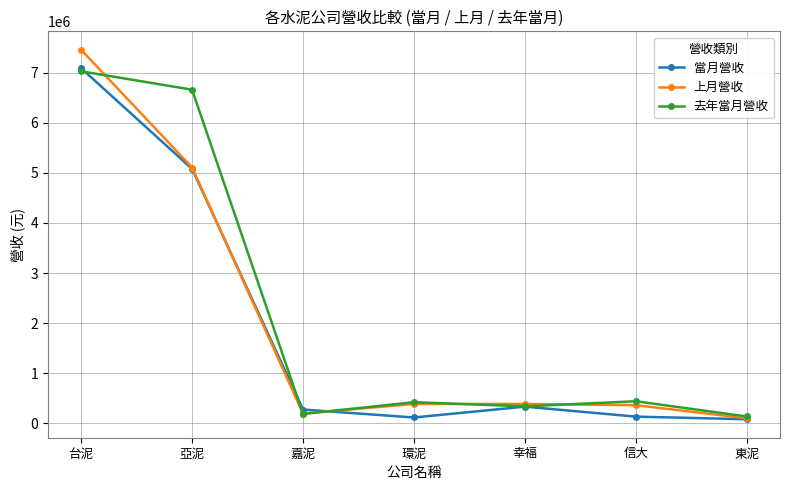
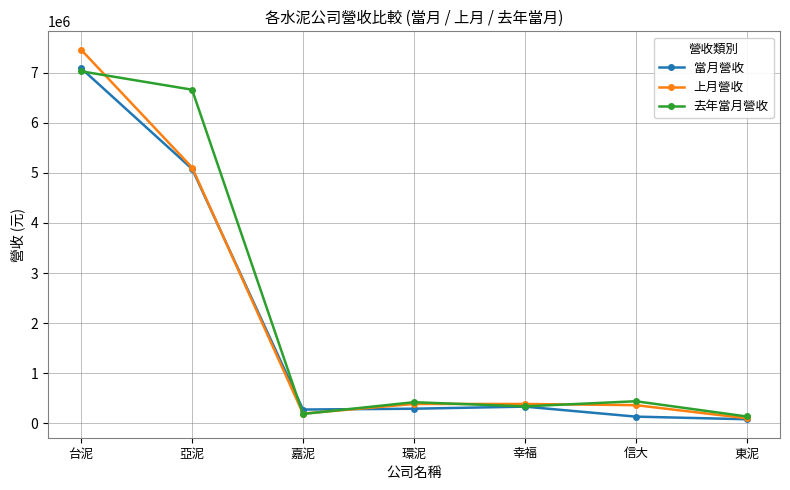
  {
    "當月營收": {
      "台泥": 7100000,
      "嘉泥": 300000,
-     "環泥": 100000,
+     "環泥": 300000,
      "信大": 100000
    },
    "上月營收": {
      "台泥": 7500000,
      "信大": 400000
    },
    "去年當月營收": {
      "台泥": 7000000,
      "亞泥": 6700000,
      "信大": 400000
    }
  }
